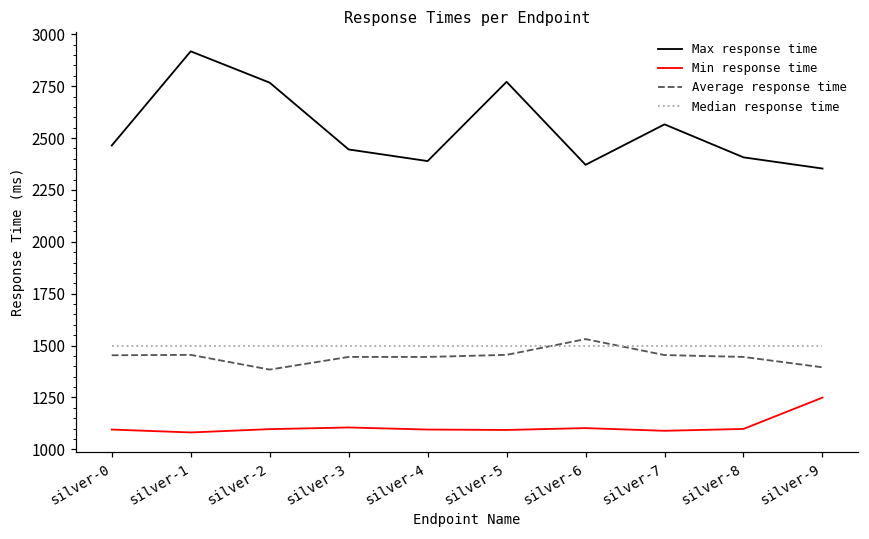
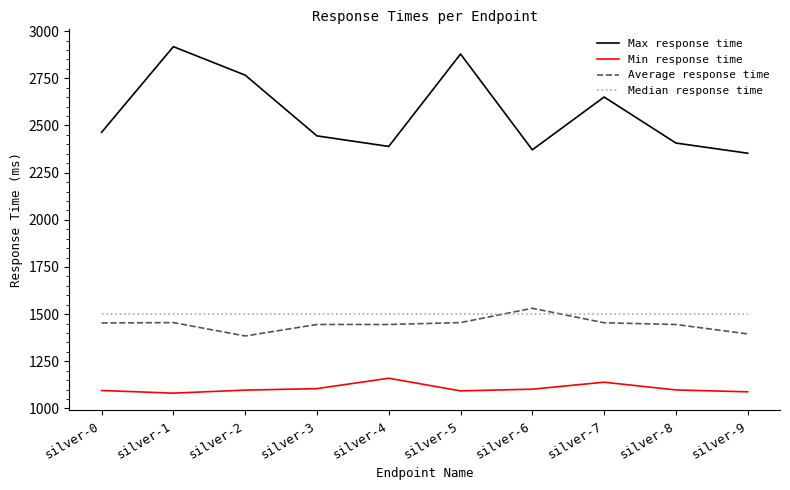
  {
    "Max response time": {
      "silver-0": 2460,
      "silver-1": 2920,
      "silver-2": 2770,
      "silver-3": 2450,
      "silver-4": 2390,
-     "silver-5": 2770,
+     "silver-5": 2880,
      "silver-6": 2370,
-     "silver-7": 2570,
+     "silver-7": 2650,
      "silver-8": 2410,
      "silver-9": 2350
    },
    "Min response time": {
      "silver-0": 1100,
      "silver-1": 1080,
      "silver-2": 1100,
      "silver-3": 1110,
-     "silver-4": 1100,
+     "silver-4": 1160,
      "silver-5": 1090,
      "silver-6": 1100,
-     "silver-7": 1090,
+     "silver-7": 1140,
      "silver-8": 1100,
-     "silver-9": 1250
+     "silver-9": 1090
    },
    "Average response time": {
      "silver-0": 1450,
      "silver-1": 1460,
      "silver-2": 1380,
      "silver-3": 1450,
      "silver-4": 1450,
      "silver-5": 1460,
      "silver-6": 1530,
      "silver-7": 1450,
      "silver-8": 1450,
      "silver-9": 1400
    },
    "Median response time": {
      "silver-0": 1500,
      "silver-1": 1500,
      "silver-2": 1500,
      "silver-3": 1500,
      "silver-4": 1500,
      "silver-5": 1500,
      "silver-6": 1500,
      "silver-7": 1500,
      "silver-8": 1500,
      "silver-9": 1500
    }
  }
